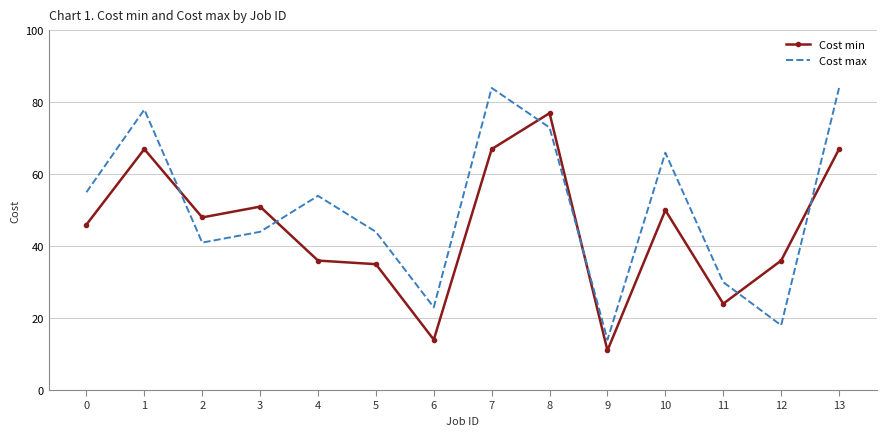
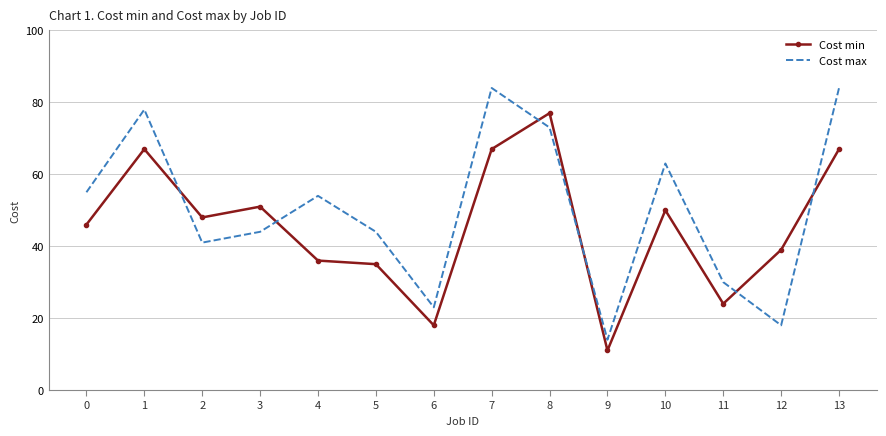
  {
    "Cost min": {
      "0": 46,
      "1": 67,
      "2": 48,
      "3": 51,
      "4": 36,
      "5": 35,
-     "6": 14,
+     "6": 18,
      "7": 67,
      "8": 77,
      "9": 11,
      "10": 50,
      "11": 24,
-     "12": 36,
+     "12": 39,
      "13": 67
    },
    "Cost max": {
      "0": 55,
      "1": 78,
      "2": 41,
      "3": 44,
      "4": 54,
      "5": 44,
      "6": 23,
      "7": 84,
      "8": 73,
      "9": 14,
-     "10": 66,
+     "10": 63,
      "11": 30,
      "12": 18,
      "13": 84
    }
  }
